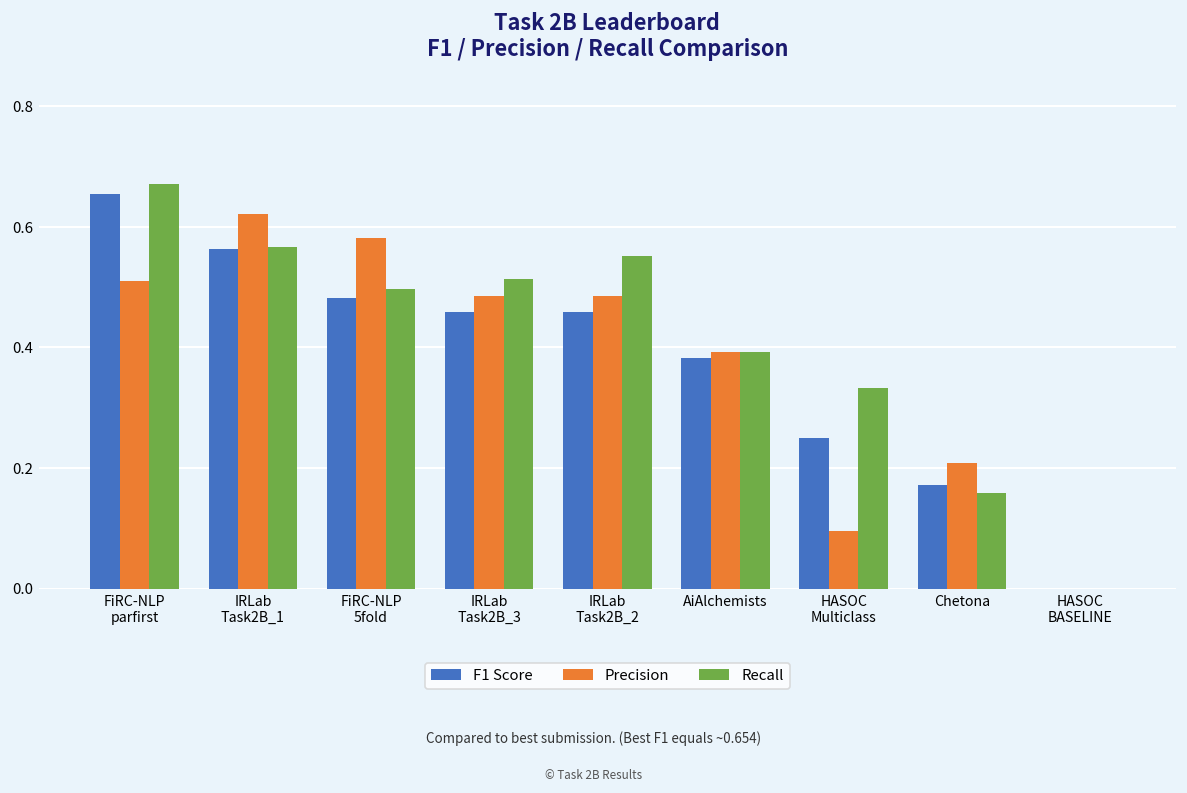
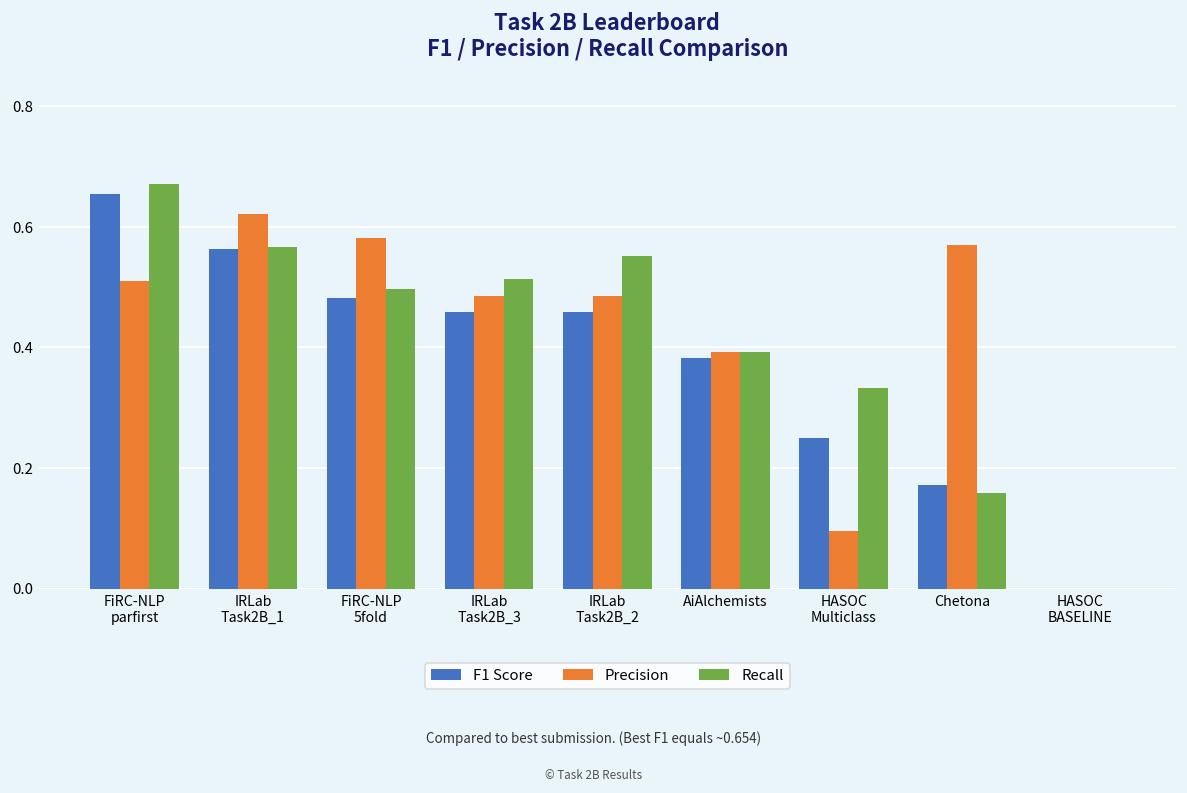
  {
    "F1 Score": {
      "FiRC-NLP parfirst": 0.65,
      "IRLab Task2B_1": 0.56,
      "FiRC-NLP 5fold": 0.48,
      "IRLab Task2B_3": 0.46,
      "IRLab Task2B_2": 0.46,
      "AiAlchemists": 0.38,
      "HASOC Multiclass": 0.25,
      "Chetona": 0.17,
      "HASOC BASELINE": 0.00
    },
    "Precision": {
      "FiRC-NLP parfirst": 0.51,
      "IRLab Task2B_1": 0.62,
      "FiRC-NLP 5fold": 0.58,
      "IRLab Task2B_3": 0.49,
      "IRLab Task2B_2": 0.49,
      "AiAlchemists": 0.39,
      "HASOC Multiclass": 0.10,
-     "Chetona": 0.21,
+     "Chetona": 0.57,
      "HASOC BASELINE": 0.00
    },
    "Recall": {
      "FiRC-NLP parfirst": 0.67,
      "IRLab Task2B_1": 0.57,
      "FiRC-NLP 5fold": 0.50,
      "IRLab Task2B_3": 0.51,
      "IRLab Task2B_2": 0.55,
      "AiAlchemists": 0.39,
      "HASOC Multiclass": 0.33,
      "Chetona": 0.16,
      "HASOC BASELINE": 0.00
    }
  }
